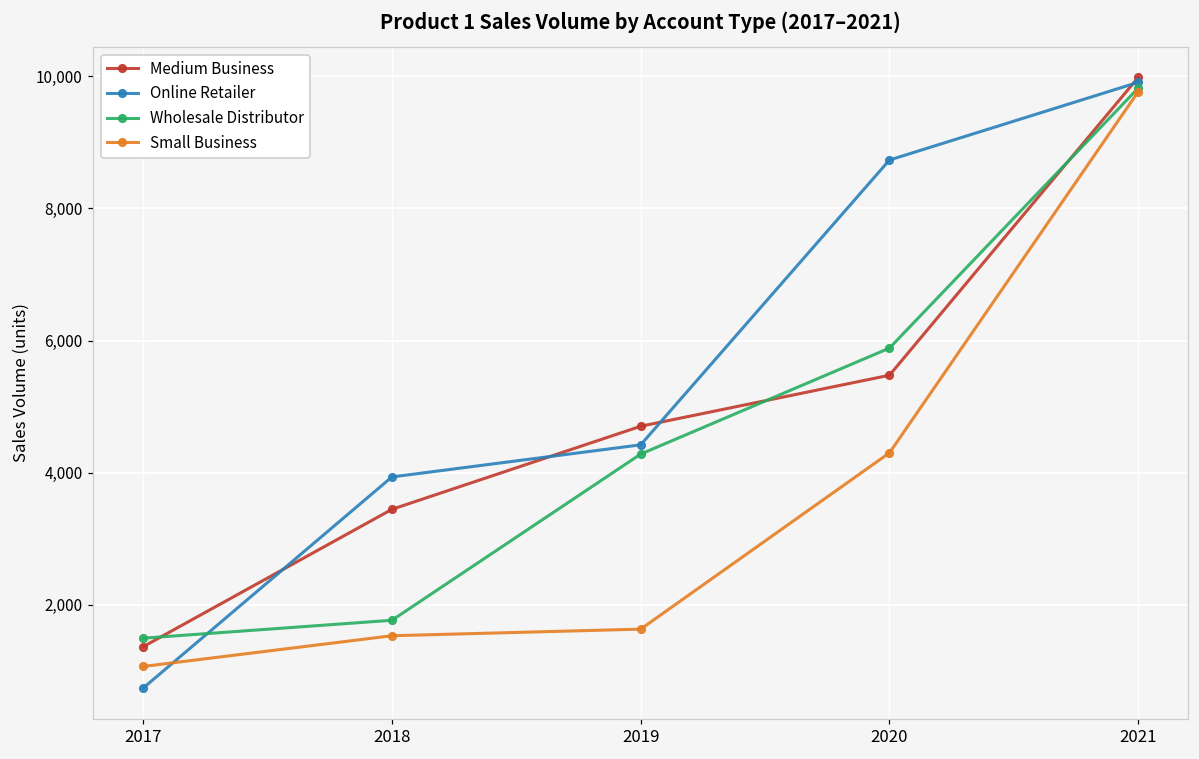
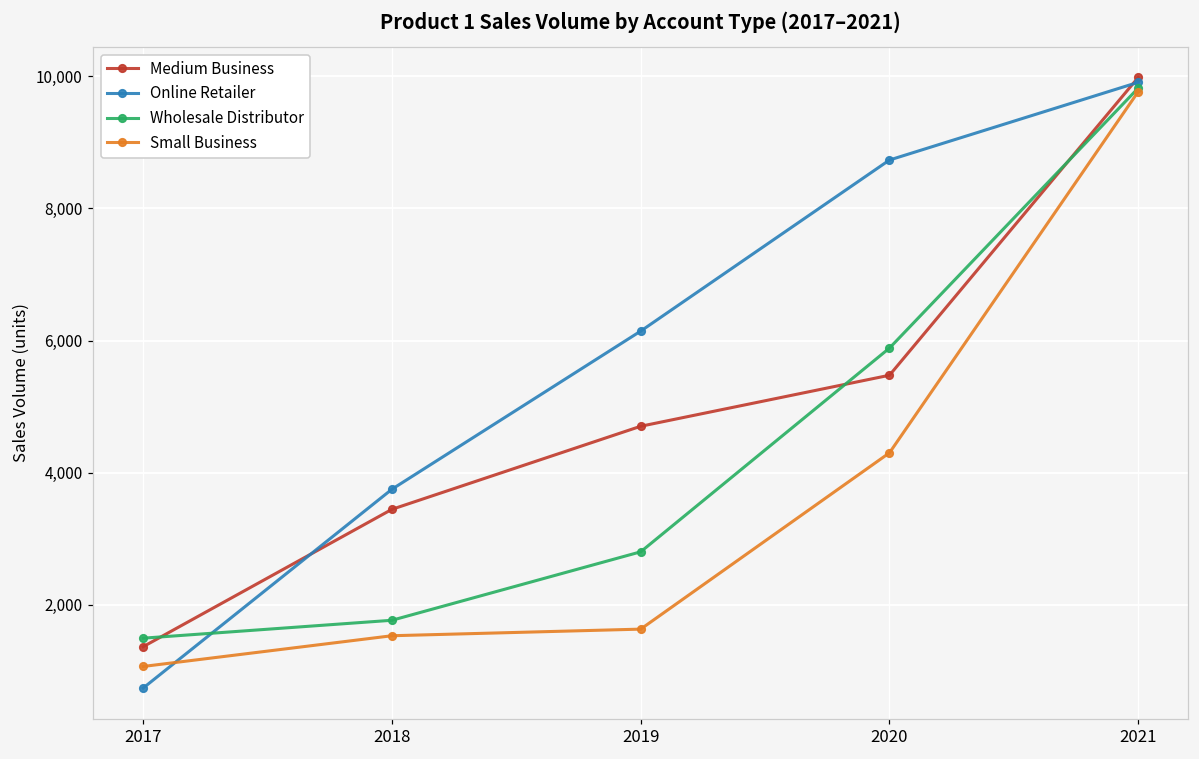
  {
    "Medium Business": {
      "2017": "1,400",
      "2018": "3,400",
      "2019": "4,700",
      "2020": "5,500",
      "2021": "10,000"
    },
    "Online Retailer": {
      "2017": "700",
-     "2018": "3,900",
-     "2019": "4,400",
+     "2018": "3,800",
+     "2019": "6,100",
      "2020": "8,700",
      "2021": "9,900"
    },
    "Wholesale Distributor": {
      "2017": "1,500",
      "2018": "1,800",
-     "2019": "4,300",
+     "2019": "2,800",
      "2020": "5,900",
      "2021": "9,800"
    },
    "Small Business": {
      "2017": "1,100",
      "2018": "1,500",
      "2019": "1,600",
      "2020": "4,300",
      "2021": "9,800"
    }
  }
